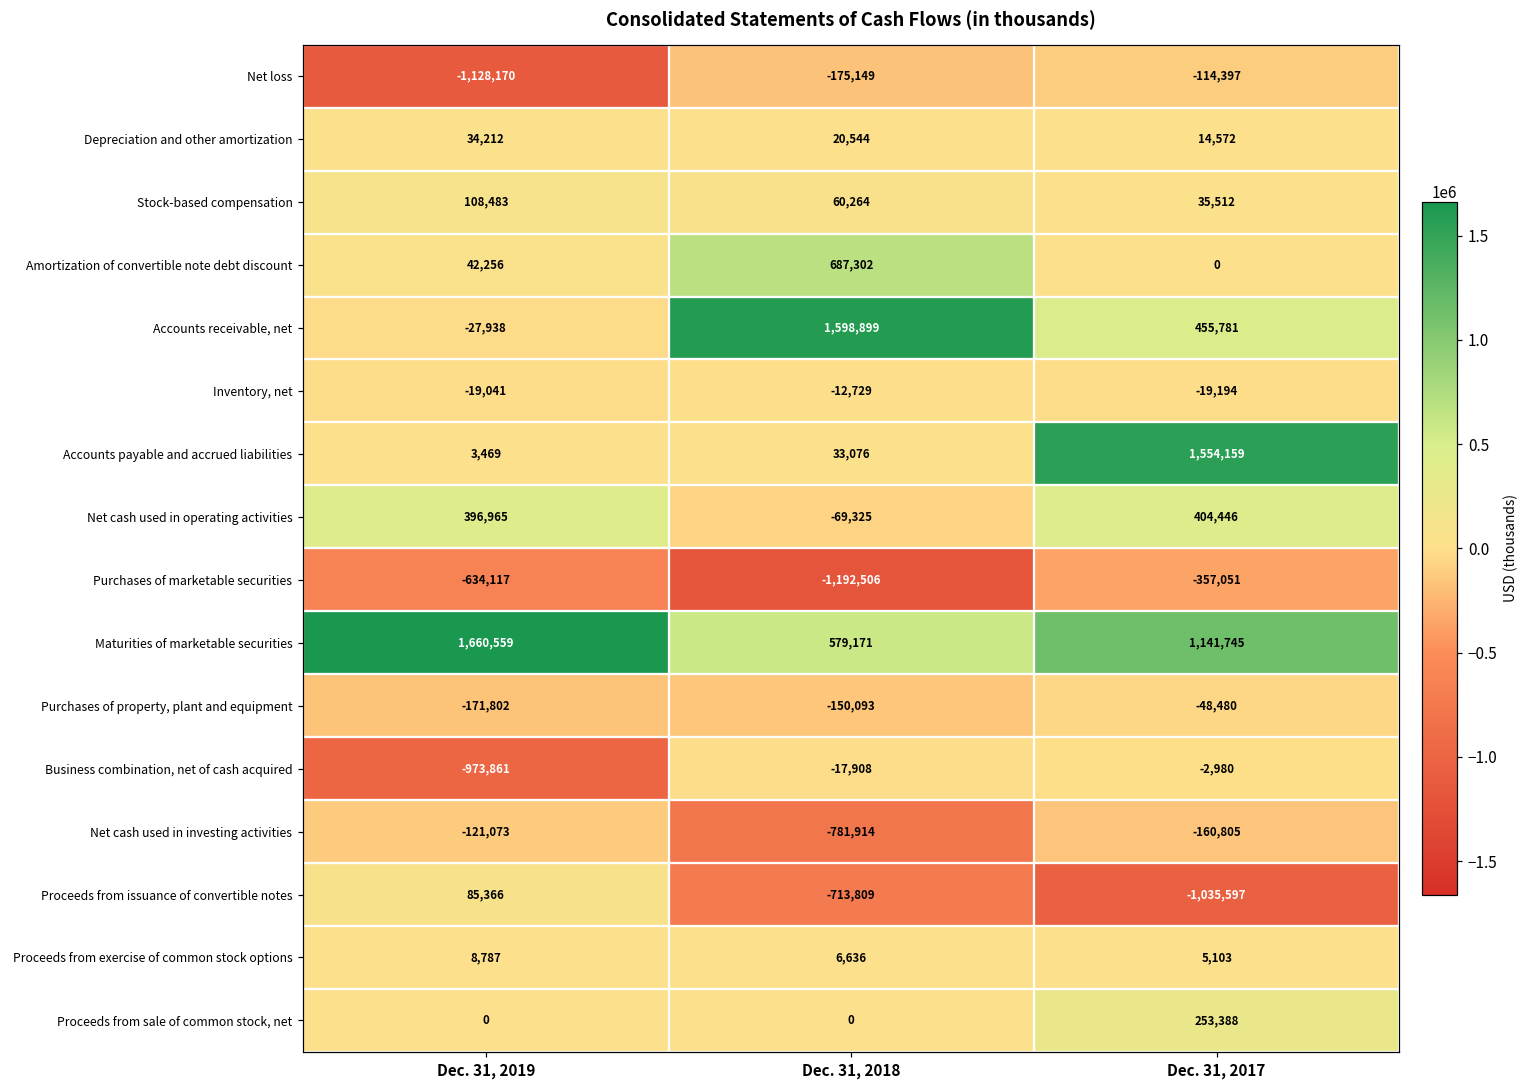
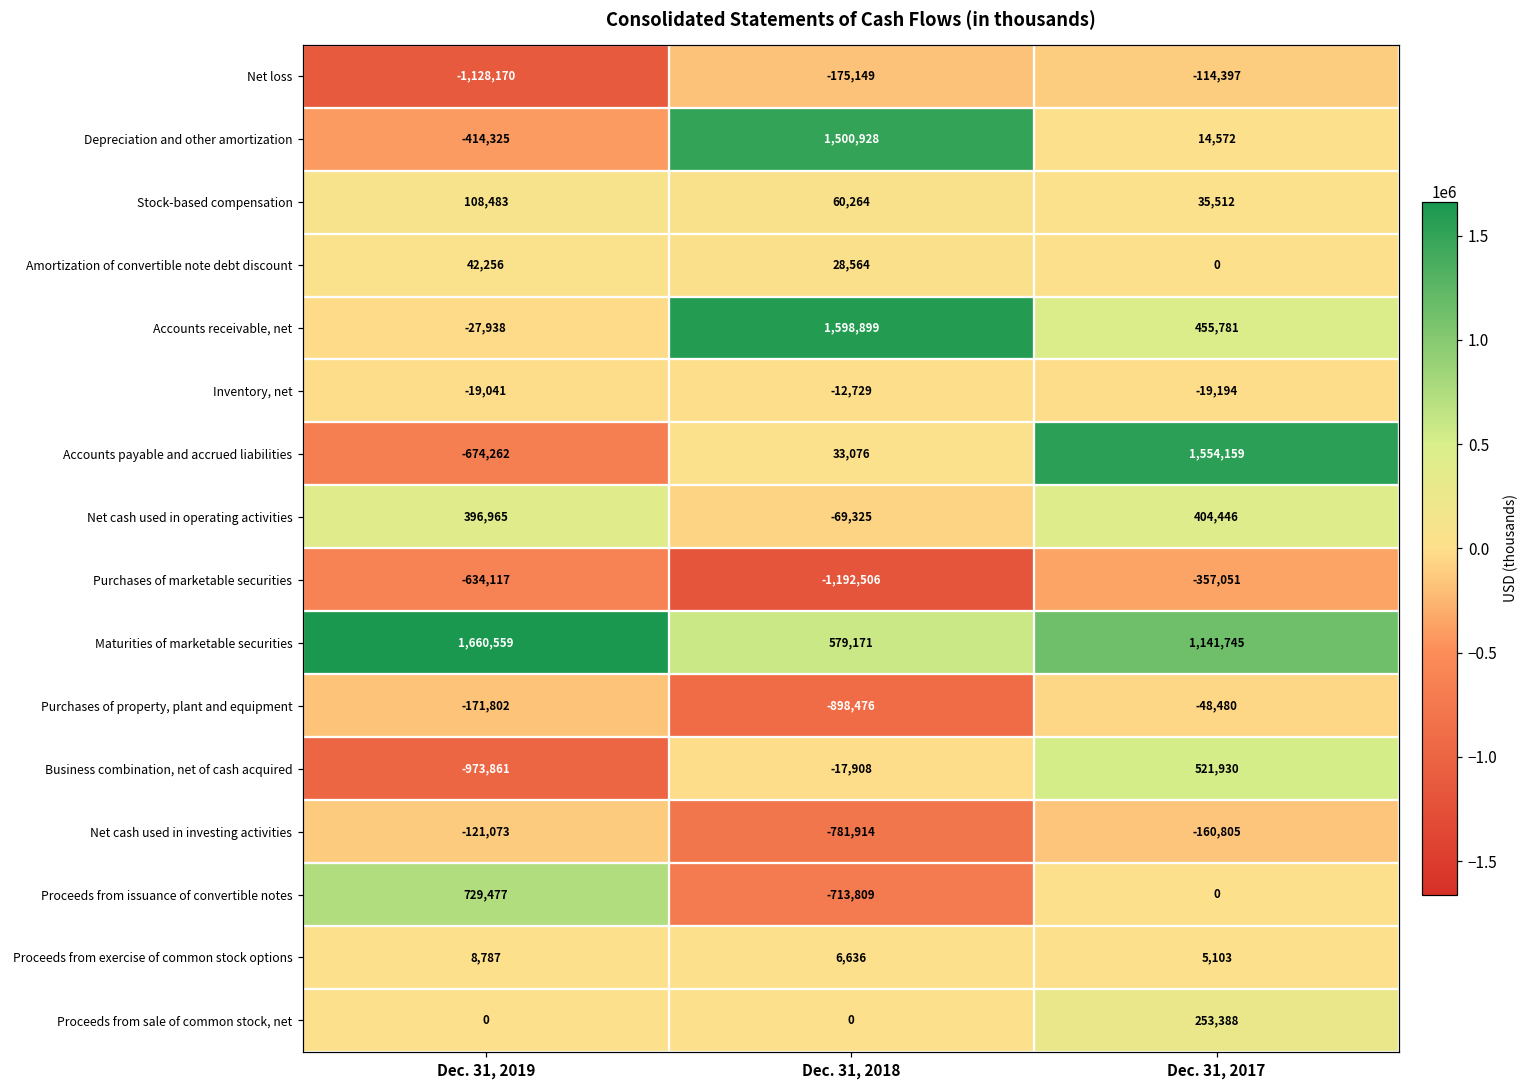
  {
    "Net loss": {
      "Dec. 31, 2019": "-1,128,170",
      "Dec. 31, 2018": "-175,149",
      "Dec. 31, 2017": "-114,397"
    },
    "Depreciation and other amortization": {
-     "Dec. 31, 2019": "34,212",
-     "Dec. 31, 2018": "20,544",
+     "Dec. 31, 2019": "-414,325",
+     "Dec. 31, 2018": "1,500,928",
      "Dec. 31, 2017": "14,572"
    },
    "Stock-based compensation": {
      "Dec. 31, 2019": "108,483",
      "Dec. 31, 2018": "60,264",
      "Dec. 31, 2017": "35,512"
    },
    "Amortization of convertible note debt discount": {
      "Dec. 31, 2019": "42,256",
-     "Dec. 31, 2018": "687,302",
+     "Dec. 31, 2018": "28,564",
      "Dec. 31, 2017": "0"
    },
    "Accounts receivable, net": {
      "Dec. 31, 2019": "-27,938",
      "Dec. 31, 2018": "1,598,899",
      "Dec. 31, 2017": "455,781"
    },
    "Inventory, net": {
      "Dec. 31, 2019": "-19,041",
      "Dec. 31, 2018": "-12,729",
      "Dec. 31, 2017": "-19,194"
    },
    "Accounts payable and accrued liabilities": {
-     "Dec. 31, 2019": "3,469",
+     "Dec. 31, 2019": "-674,262",
      "Dec. 31, 2018": "33,076",
      "Dec. 31, 2017": "1,554,159"
    },
    "Net cash used in operating activities": {
      "Dec. 31, 2019": "396,965",
      "Dec. 31, 2018": "-69,325",
      "Dec. 31, 2017": "404,446"
    },
    "Purchases of marketable securities": {
      "Dec. 31, 2019": "-634,117",
      "Dec. 31, 2018": "-1,192,506",
      "Dec. 31, 2017": "-357,051"
    },
    "Maturities of marketable securities": {
      "Dec. 31, 2019": "1,660,559",
      "Dec. 31, 2018": "579,171",
      "Dec. 31, 2017": "1,141,745"
    },
    "Purchases of property, plant and equipment": {
      "Dec. 31, 2019": "-171,802",
-     "Dec. 31, 2018": "-150,093",
+     "Dec. 31, 2018": "-898,476",
      "Dec. 31, 2017": "-48,480"
    },
    "Business combination, net of cash acquired": {
      "Dec. 31, 2019": "-973,861",
      "Dec. 31, 2018": "-17,908",
-     "Dec. 31, 2017": "-2,980"
+     "Dec. 31, 2017": "521,930"
    },
    "Net cash used in investing activities": {
      "Dec. 31, 2019": "-121,073",
      "Dec. 31, 2018": "-781,914",
      "Dec. 31, 2017": "-160,805"
    },
    "Proceeds from issuance of convertible notes": {
-     "Dec. 31, 2019": "85,366",
+     "Dec. 31, 2019": "729,477",
      "Dec. 31, 2018": "-713,809",
-     "Dec. 31, 2017": "-1,035,597"
+     "Dec. 31, 2017": "0"
    },
    "Proceeds from exercise of common stock options": {
      "Dec. 31, 2019": "8,787",
      "Dec. 31, 2018": "6,636",
      "Dec. 31, 2017": "5,103"
    },
    "Proceeds from sale of common stock, net": {
      "Dec. 31, 2019": "0",
      "Dec. 31, 2018": "0",
      "Dec. 31, 2017": "253,388"
    }
  }
